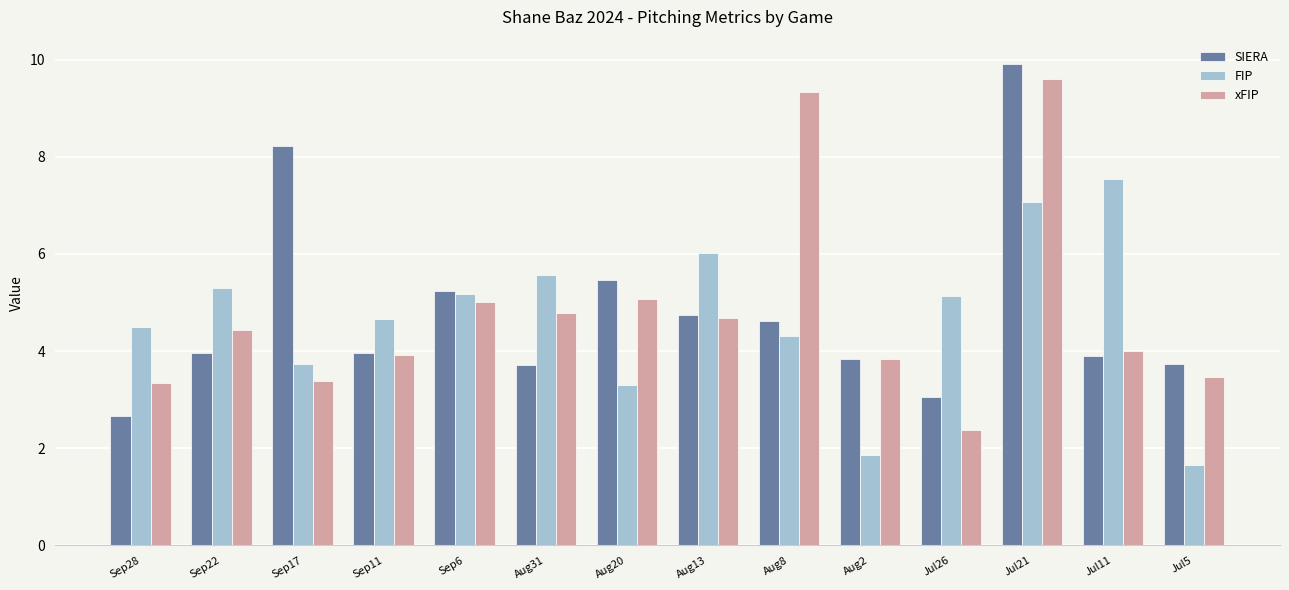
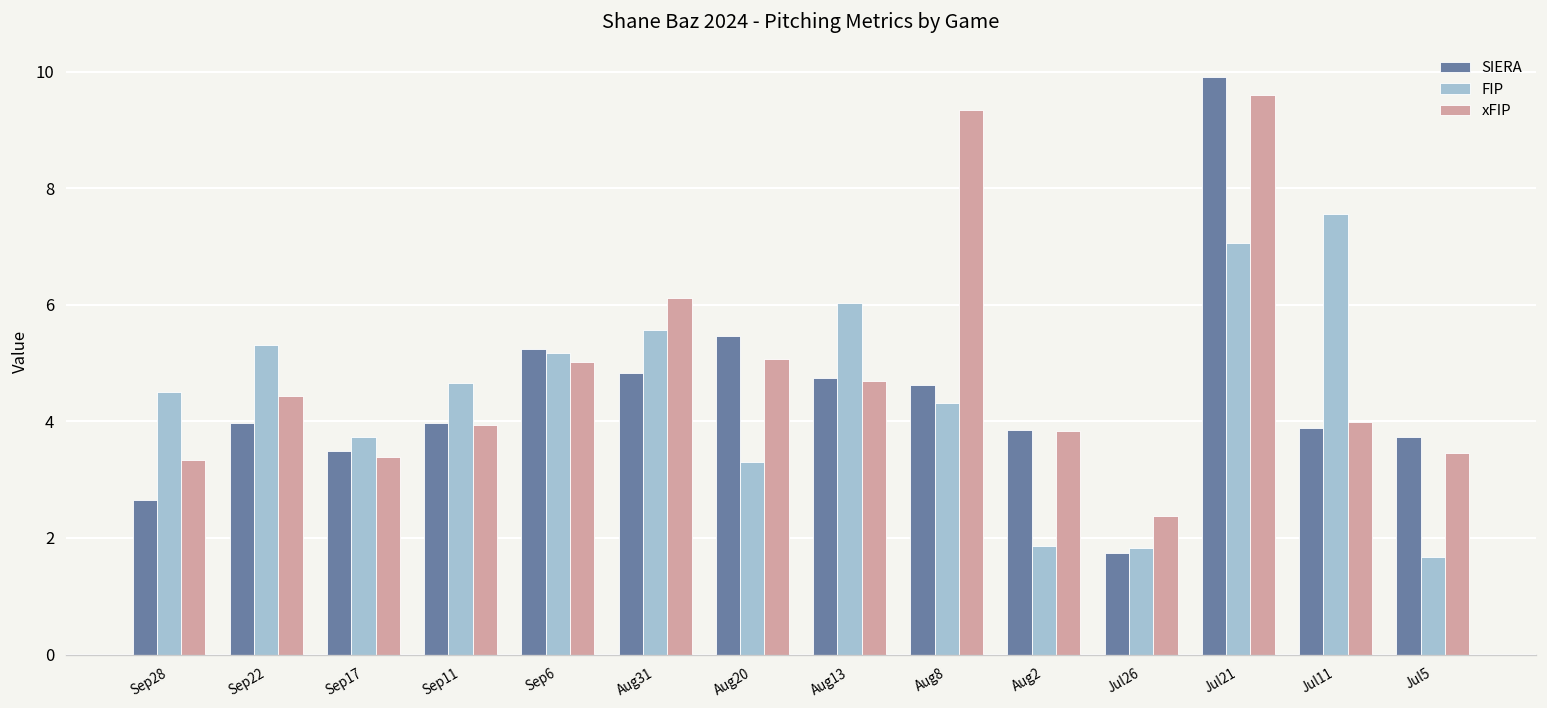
  {
    "SIERA": {
      "Sep28": 2.7,
      "Sep22": 4.0,
-     "Sep17": 8.2,
+     "Sep17": 3.5,
      "Sep11": 4.0,
      "Sep6": 5.2,
-     "Aug31": 3.7,
+     "Aug31": 4.8,
      "Aug20": 5.5,
      "Aug13": 4.7,
      "Aug8": 4.6,
      "Aug2": 3.8,
-     "Jul26": 3.1,
+     "Jul26": 1.7,
      "Jul21": 9.9,
      "Jul11": 3.9,
      "Jul5": 3.7
    },
    "FIP": {
      "Sep28": 4.5,
      "Sep22": 5.3,
      "Sep17": 3.7,
      "Sep11": 4.7,
      "Sep6": 5.2,
      "Aug31": 5.6,
      "Aug20": 3.3,
      "Aug13": 6.0,
      "Aug8": 4.3,
      "Aug2": 1.9,
-     "Jul26": 5.1,
+     "Jul26": 1.8,
      "Jul21": 7.1,
      "Jul11": 7.6,
      "Jul5": 1.7
    },
    "xFIP": {
      "Sep28": 3.3,
      "Sep22": 4.4,
      "Sep17": 3.4,
      "Sep11": 3.9,
      "Sep6": 5.0,
-     "Aug31": 4.8,
+     "Aug31": 6.1,
      "Aug20": 5.1,
      "Aug13": 4.7,
      "Aug8": 9.3,
      "Aug2": 3.8,
      "Jul26": 2.4,
      "Jul21": 9.6,
      "Jul11": 4.0,
      "Jul5": 3.5
    }
  }
